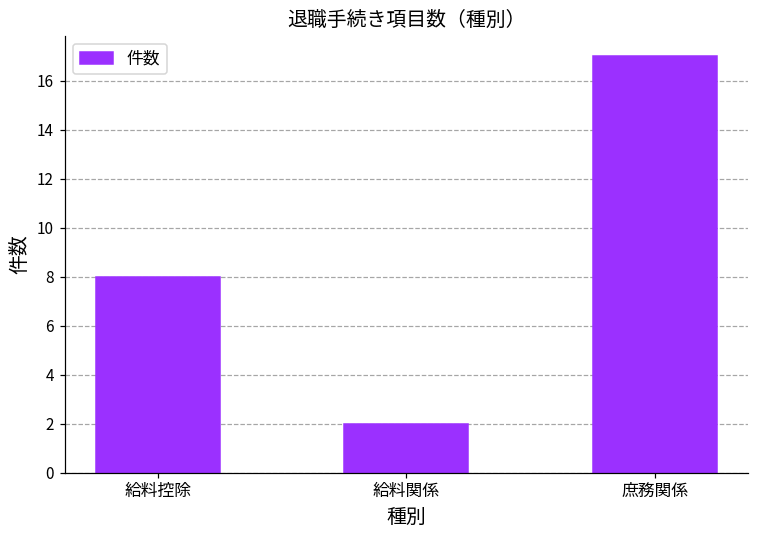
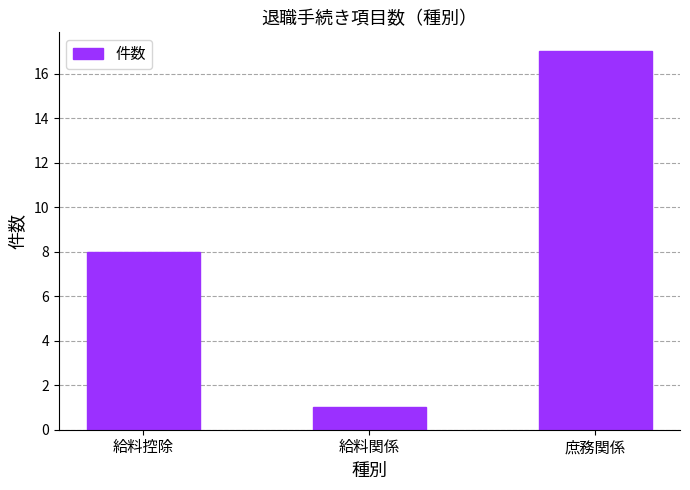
  {
    "給料控除": 8,
-   "給料関係": 2,
+   "給料関係": 1,
    "庶務関係": 17
  }
